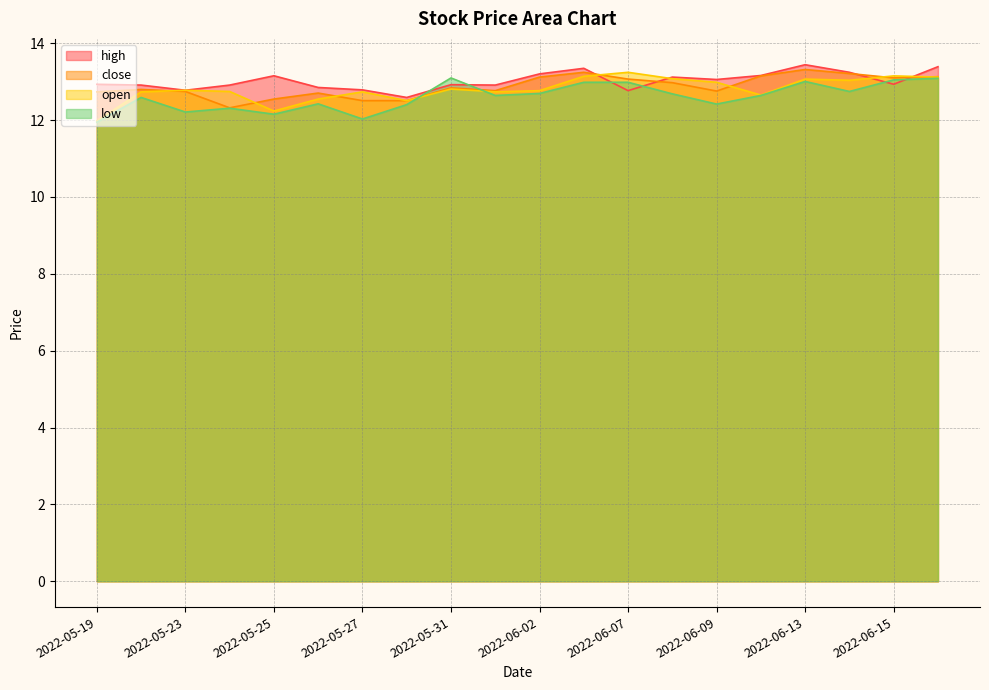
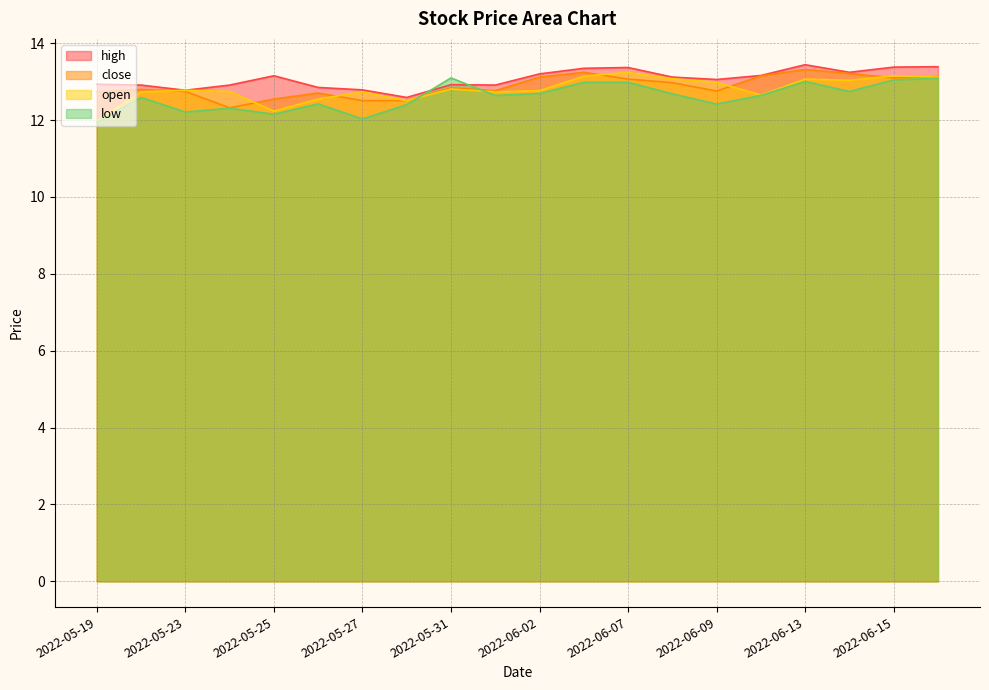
  {
    "high": {
      "2022-05-25": 13.2,
      "2022-05-31": 12.9,
      "2022-06-02": 13.2,
-     "2022-06-07": 12.8,
+     "2022-06-07": 13.4,
      "2022-06-09": 13.1,
      "2022-06-13": 13.4,
-     "2022-06-15": 12.9
+     "2022-06-15": 13.4
    },
    "low": {
      "2022-05-23": 12.2,
      "2022-05-25": 12.2,
      "2022-05-27": 12.0,
      "2022-05-31": 13.1,
      "2022-06-02": 12.7,
      "2022-06-07": 13.0,
      "2022-06-09": 12.4
    }
  }
